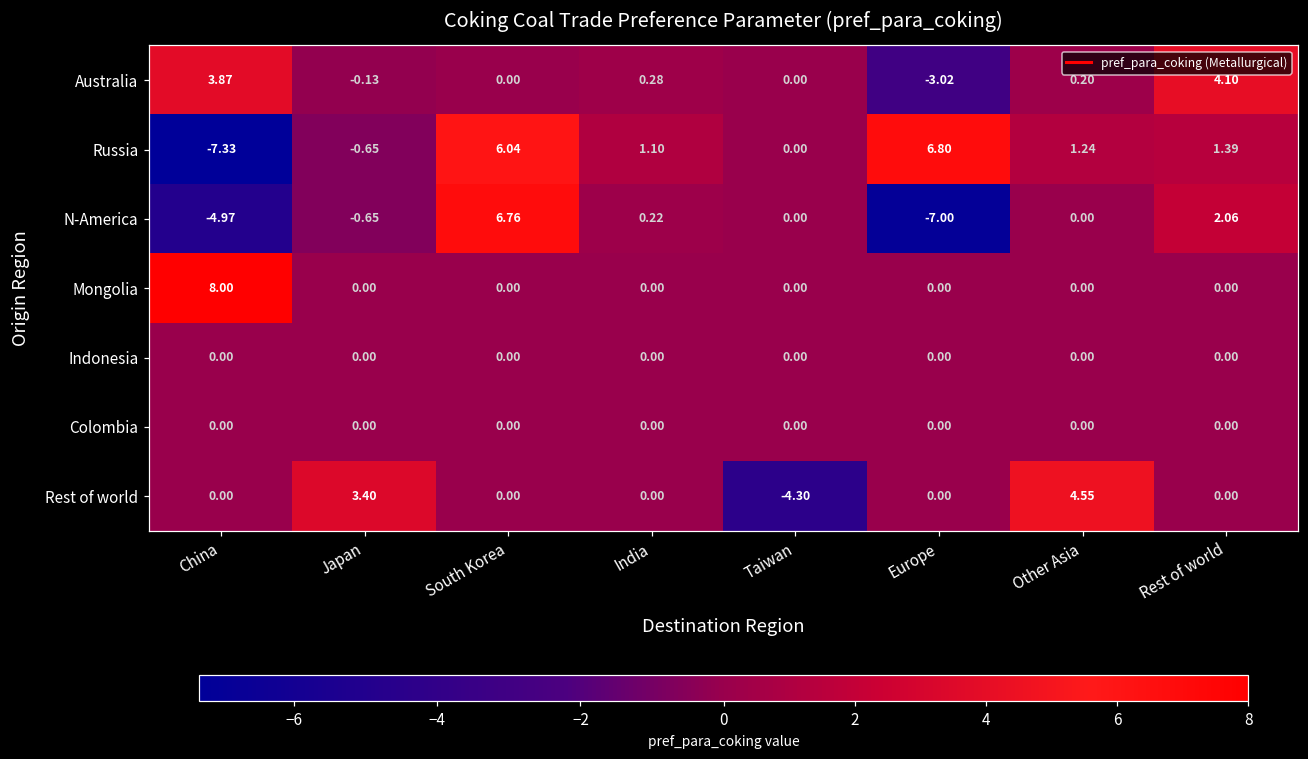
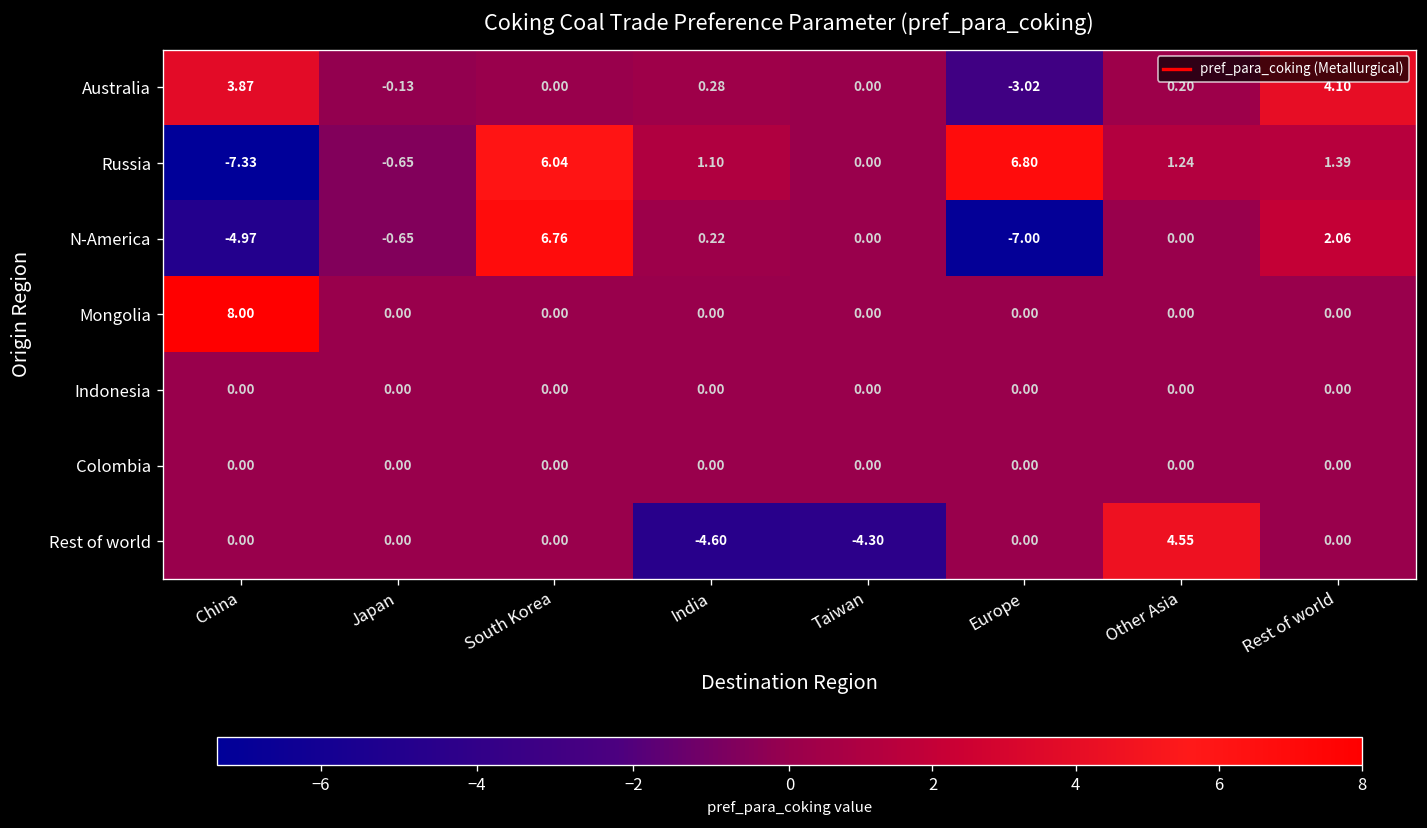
  {
    "Australia": {
      "China": 3.87,
      "Japan": -0.13,
      "South Korea": 0.00,
      "India": 0.28,
      "Taiwan": 0.00,
      "Europe": -3.02
    },
    "Russia": {
      "China": -7.33,
      "Japan": -0.65,
      "South Korea": 6.04,
      "India": 1.10,
      "Taiwan": 0.00,
      "Europe": 6.80,
      "Other Asia": 1.24,
      "Rest of world": 1.39
    },
    "N-America": {
      "China": -4.97,
      "Japan": -0.65,
      "South Korea": 6.76,
      "India": 0.22,
      "Taiwan": 0.00,
      "Europe": -7.00,
      "Other Asia": 0.00,
      "Rest of world": 2.06
    },
    "Mongolia": {
      "China": 8.00,
      "Japan": 0.00,
      "South Korea": 0.00,
      "India": 0.00,
      "Taiwan": 0.00,
      "Europe": 0.00,
      "Other Asia": 0.00,
      "Rest of world": 0.00
    },
    "Indonesia": {
      "China": 0.00,
      "Japan": 0.00,
      "South Korea": 0.00,
      "India": 0.00,
      "Taiwan": 0.00,
      "Europe": 0.00,
      "Other Asia": 0.00,
      "Rest of world": 0.00
    },
    "Colombia": {
      "China": 0.00,
      "Japan": 0.00,
      "South Korea": 0.00,
      "India": 0.00,
      "Taiwan": 0.00,
      "Europe": 0.00,
      "Other Asia": 0.00,
      "Rest of world": 0.00
    },
    "Rest of world": {
      "China": 0.00,
-     "Japan": 3.40,
+     "Japan": 0.00,
      "South Korea": 0.00,
-     "India": 0.00,
+     "India": -4.60,
      "Taiwan": -4.30,
      "Europe": 0.00,
      "Other Asia": 4.55,
      "Rest of world": 0.00
    }
  }
